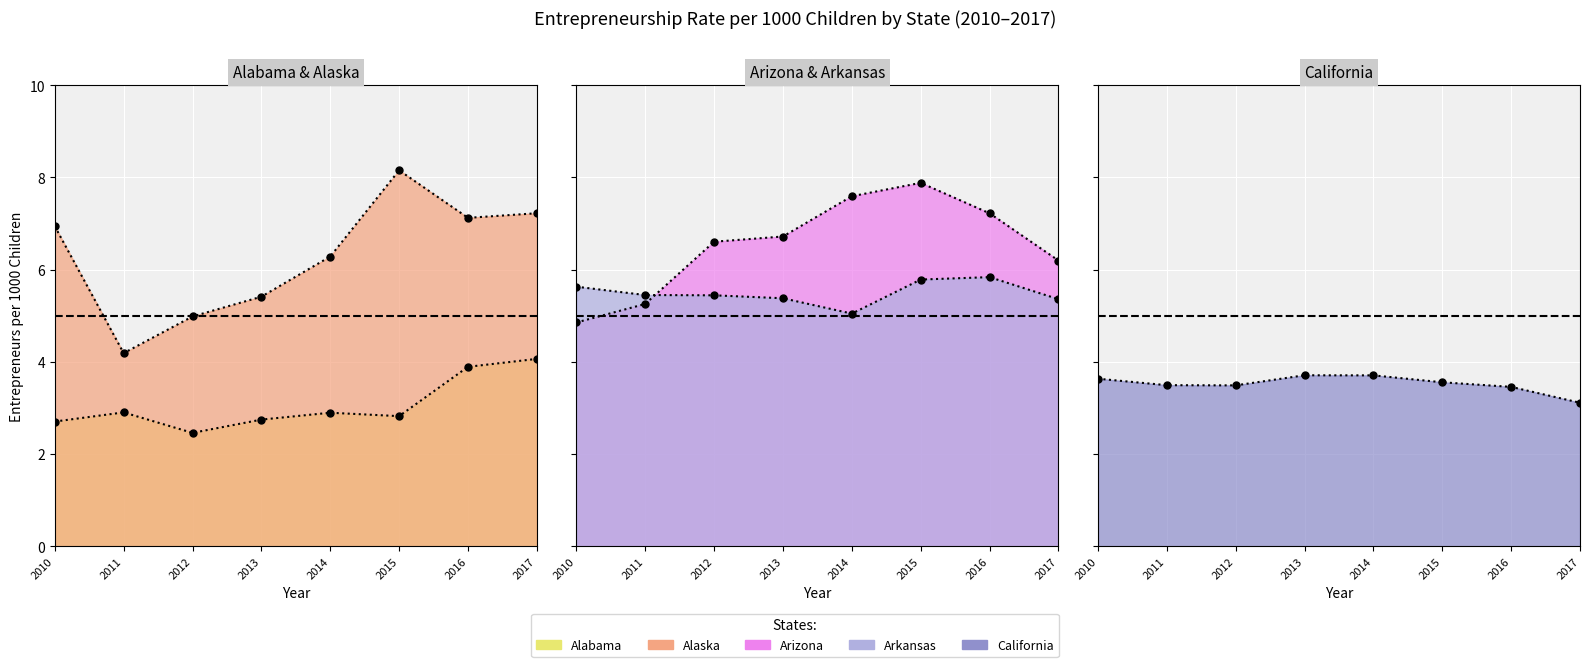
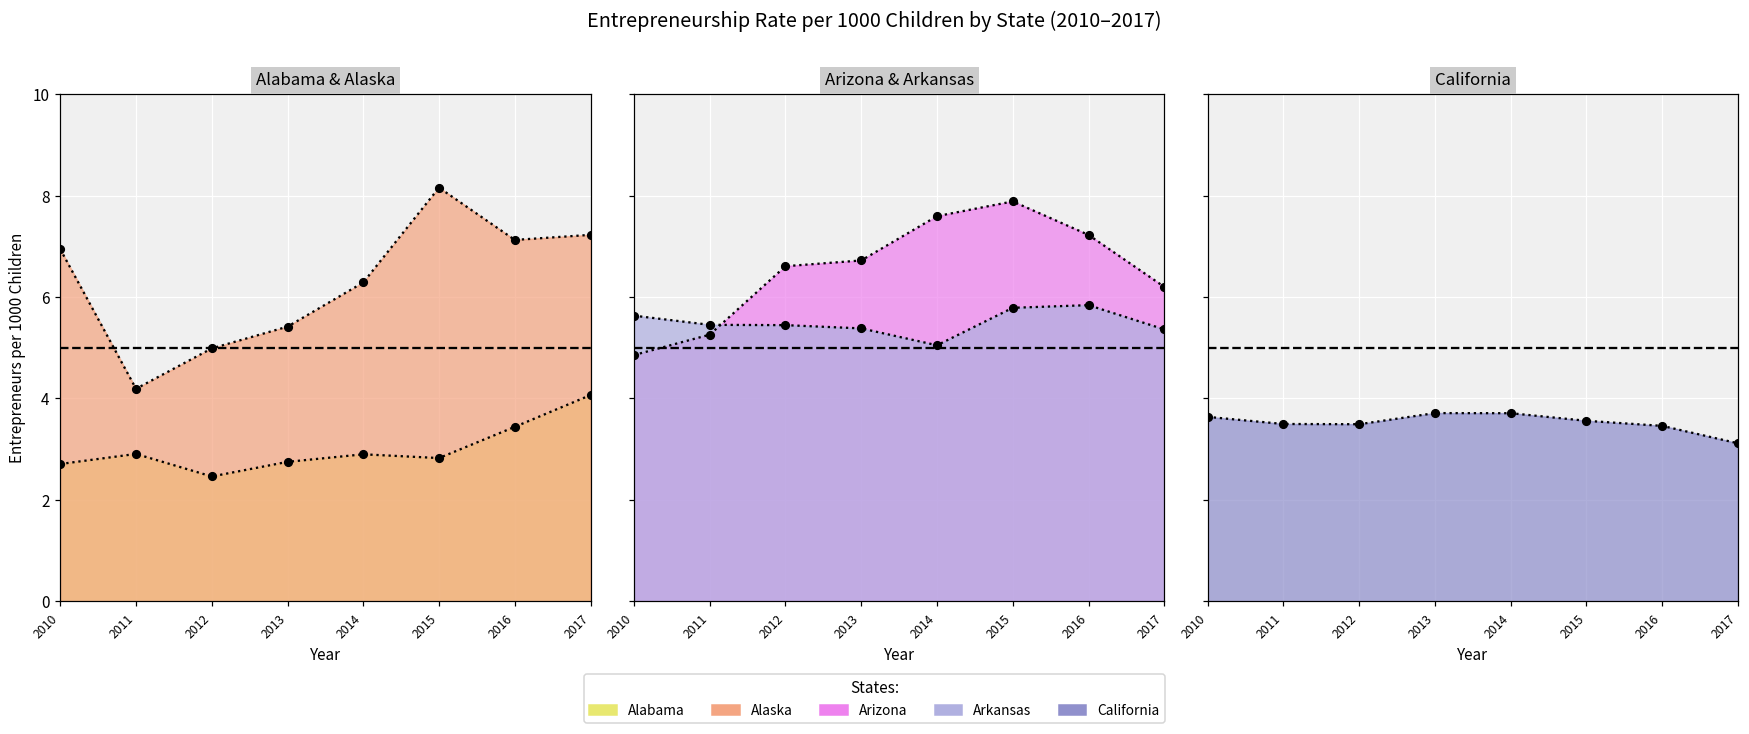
  {
    "Alabama & Alaska": {
      "Alabama": {
        "2010": 2.7,
        "2011": 2.9,
        "2012": 2.5,
        "2013": 2.7,
        "2014": 2.9,
        "2015": 2.8,
-       "2016": 3.9,
+       "2016": 3.4,
        "2017": 4.1
      },
      "Alaska": {
        "2010": 6.9,
        "2011": 4.2,
        "2012": 5.0,
        "2013": 5.4,
        "2014": 6.3,
        "2015": 8.2,
        "2016": 7.1,
        "2017": 7.2
      }
    }
  }
